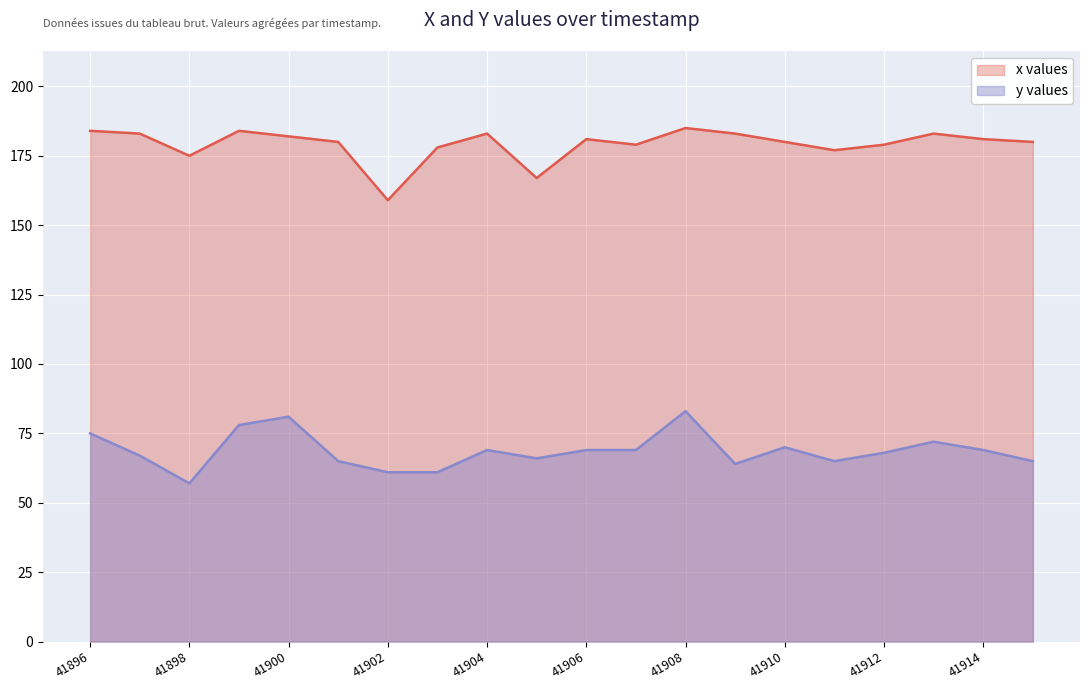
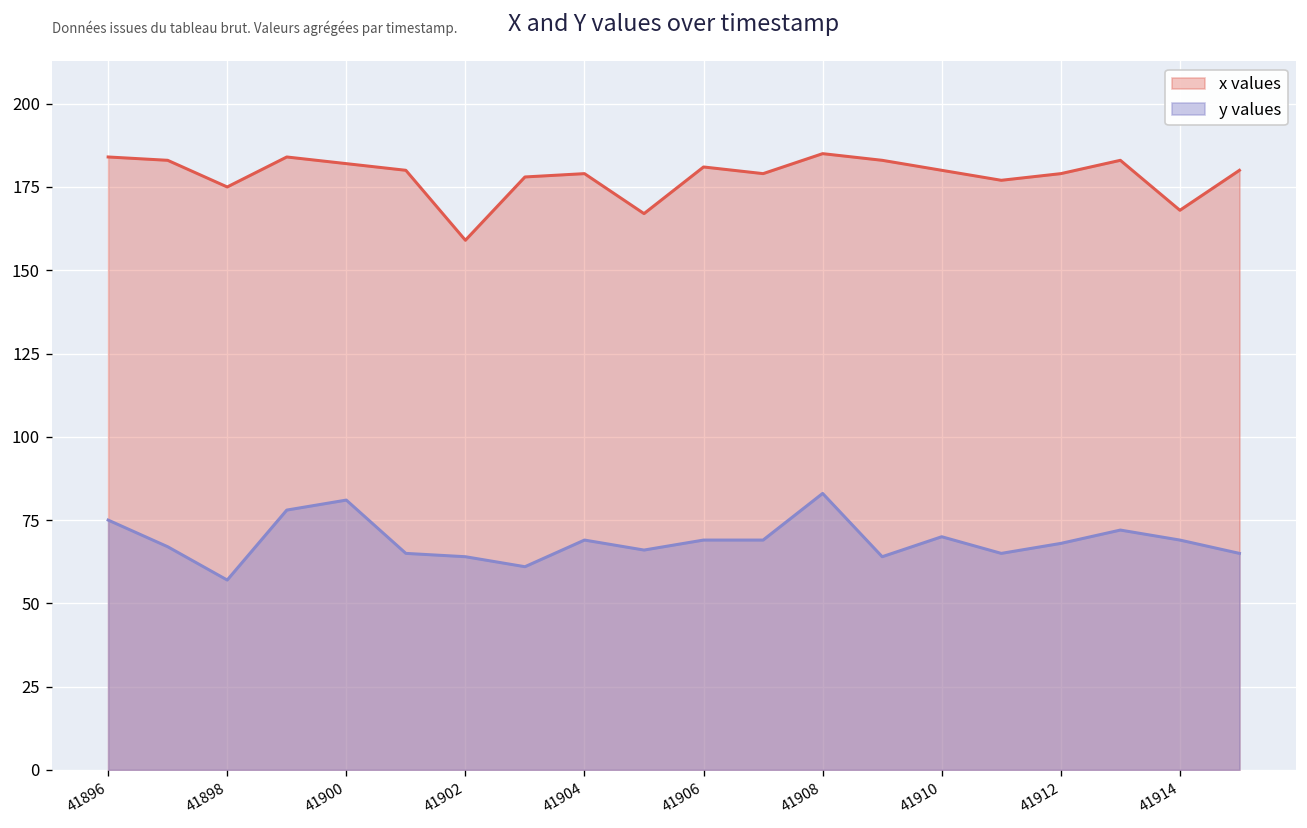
  {
    "x values": {
      "41896": 184,
      "41898": 175,
      "41900": 182,
      "41902": 159,
-     "41904": 183,
+     "41904": 179,
      "41906": 181,
      "41908": 185,
      "41910": 180,
      "41912": 179,
-     "41914": 181
+     "41914": 168
    },
    "y values": {
      "41896": 75,
      "41898": 57,
      "41900": 81,
-     "41902": 61,
+     "41902": 64,
      "41904": 69,
      "41906": 69,
      "41908": 83,
      "41910": 70,
      "41912": 68,
      "41914": 69
    }
  }
